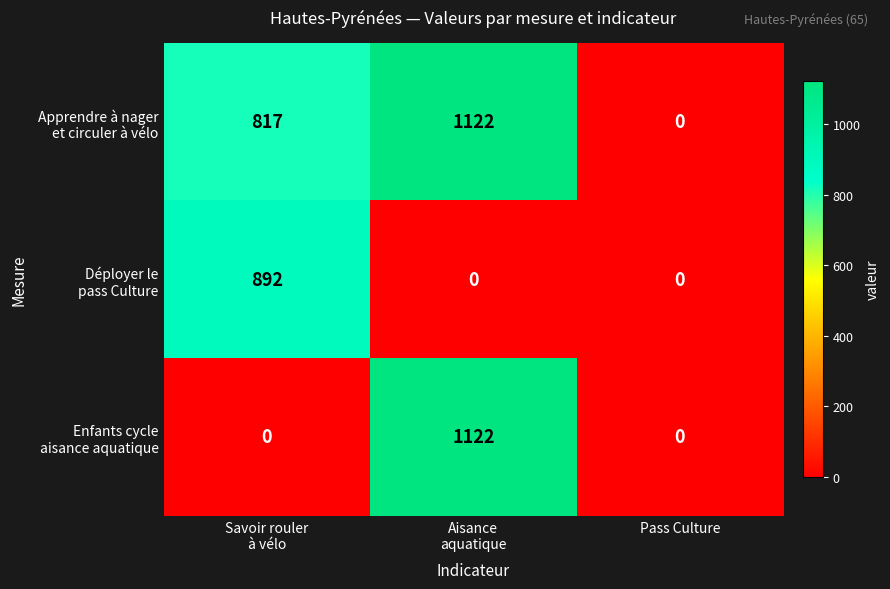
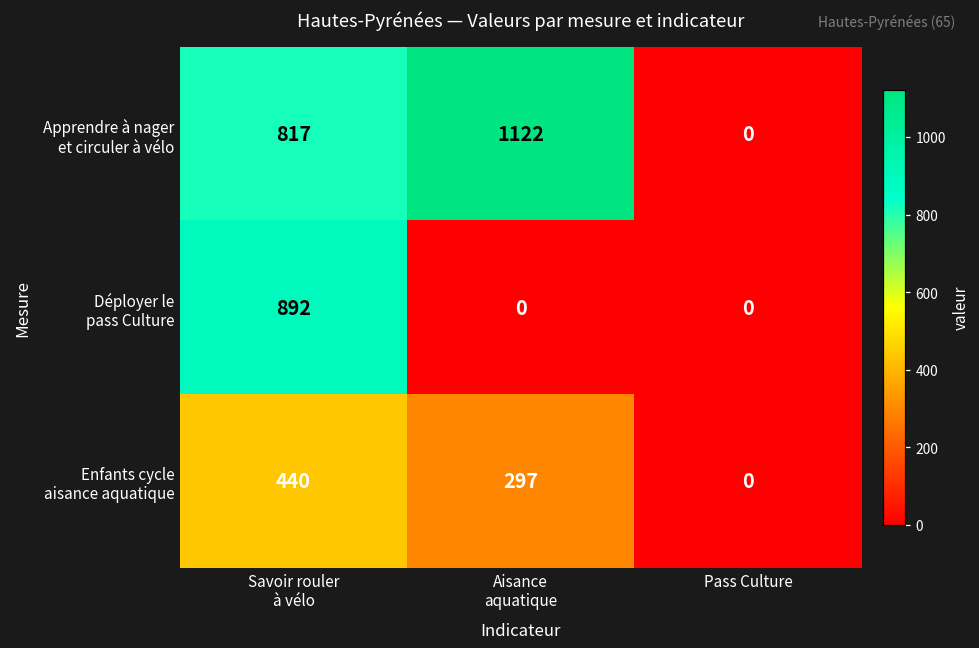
  {
    "Apprendre à nager et circuler à vélo": {
      "Savoir rouler à vélo": 817,
      "Aisance aquatique": 1122,
      "Pass Culture": 0
    },
    "Déployer le pass Culture": {
      "Savoir rouler à vélo": 892,
      "Aisance aquatique": 0,
      "Pass Culture": 0
    },
    "Enfants cycle aisance aquatique": {
-     "Savoir rouler à vélo": 0,
-     "Aisance aquatique": 1122,
+     "Savoir rouler à vélo": 440,
+     "Aisance aquatique": 297,
      "Pass Culture": 0
    }
  }
